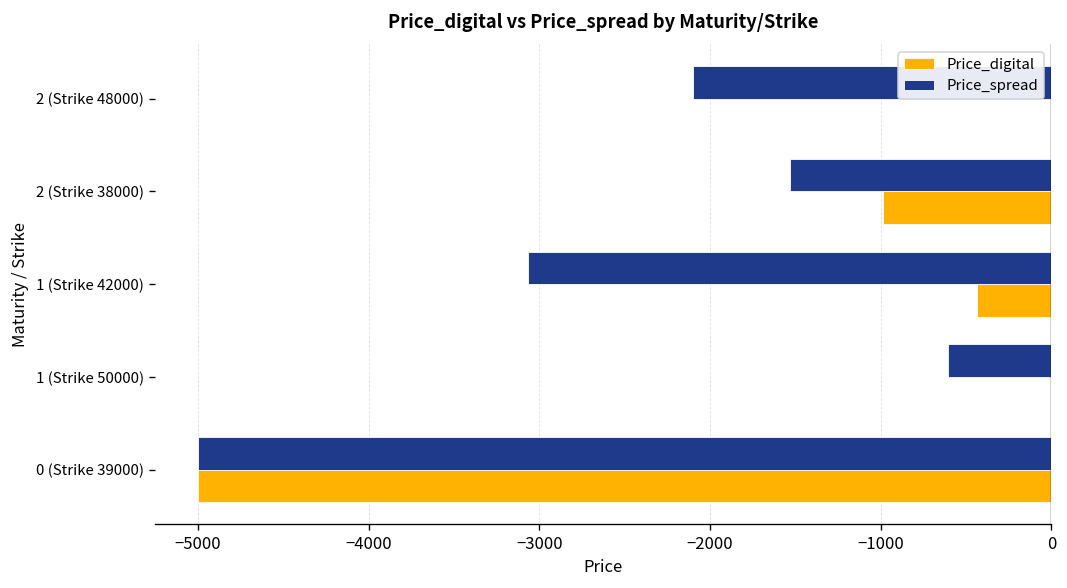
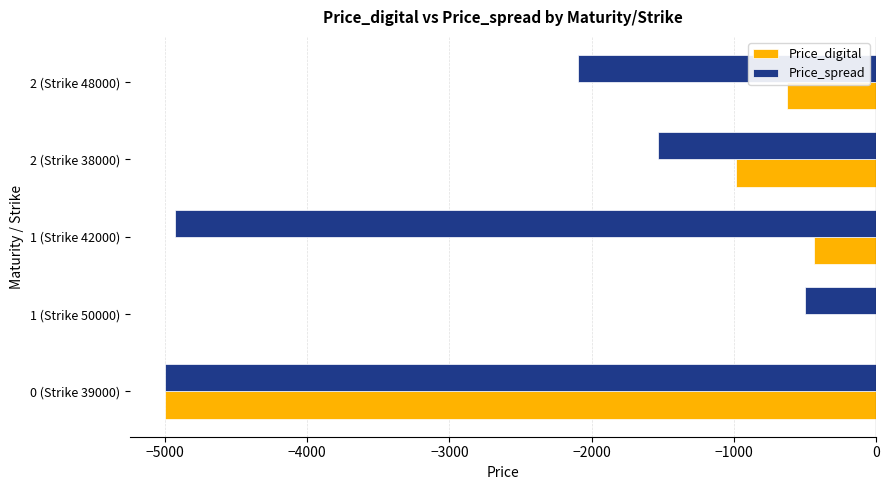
  {
    "Price_digital": {
-     "2 (Strike 48000)": 0,
+     "2 (Strike 48000)": -630,
      "2 (Strike 38000)": -990,
      "1 (Strike 42000)": -430,
      "0 (Strike 39000)": -5000
    },
    "Price_spread": {
      "2 (Strike 48000)": -2100,
      "2 (Strike 38000)": -1530,
-     "1 (Strike 42000)": -3070,
-     "1 (Strike 50000)": -610,
+     "1 (Strike 42000)": -4930,
+     "1 (Strike 50000)": -500,
      "0 (Strike 39000)": -5000
    }
  }
